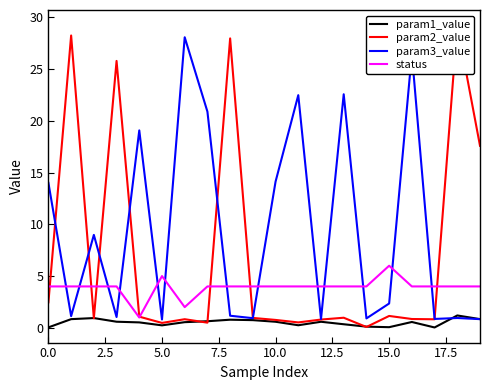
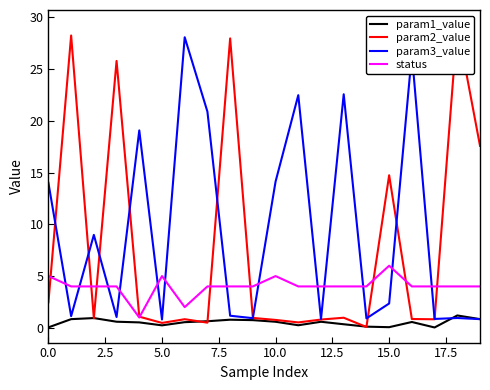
  {
    "param1_value": {
      "0.0": 0.0,
      "15.0": 0.1
    },
    "param2_value": {
      "0.0": 2.5,
-     "15.0": 1.1
+     "15.0": 14.7
    },
    "param3_value": {
      "0.0": 14.0,
      "5.0": 0.8,
      "10.0": 14.1,
      "15.0": 2.4
    },
    "status": {
-     "0.0": 4,
+     "0.0": 5,
      "5.0": 5,
-     "10.0": 4,
+     "10.0": 5,
      "15.0": 6
    }
  }
